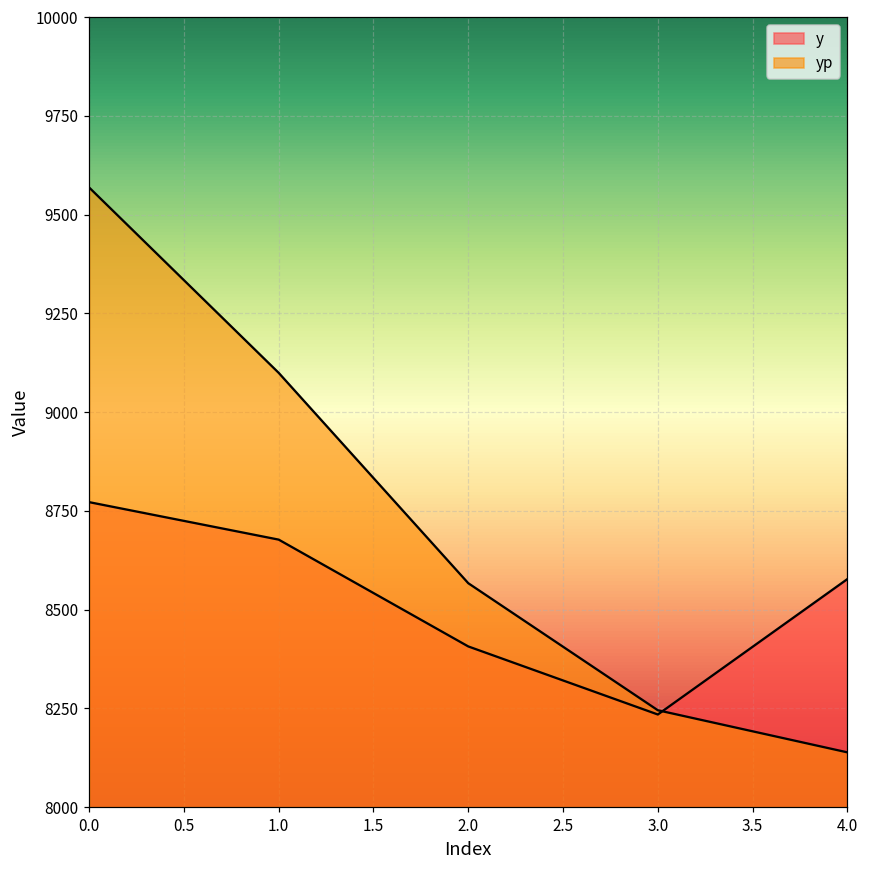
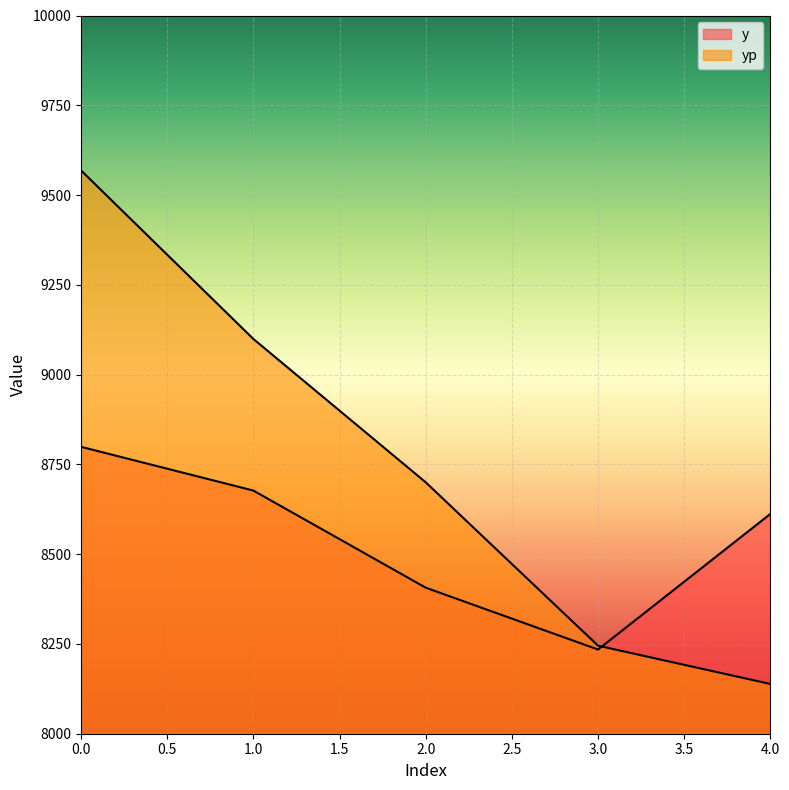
  {
    "y": {
-     "0.0": 8770,
+     "0.0": 8800,
      "1.0": 8680,
      "2.0": 8410,
      "3.0": 8230,
-     "4.0": 8580
+     "4.0": 8610
    },
    "yp": {
      "0.0": 9570,
      "1.0": 9100,
-     "2.0": 8570,
+     "2.0": 8700,
      "3.0": 8250,
      "4.0": 8140
    }
  }
